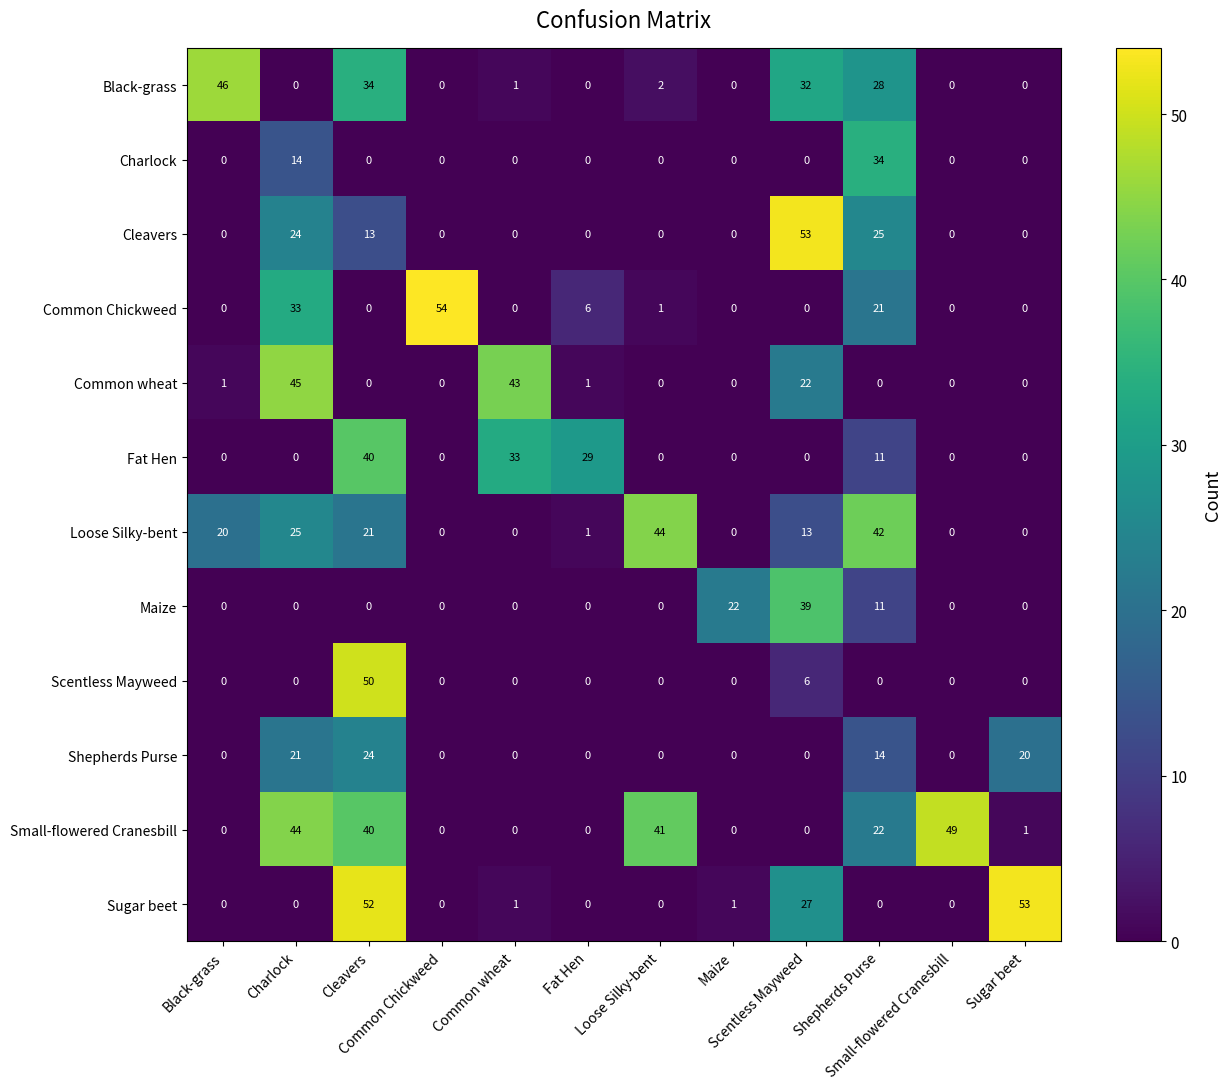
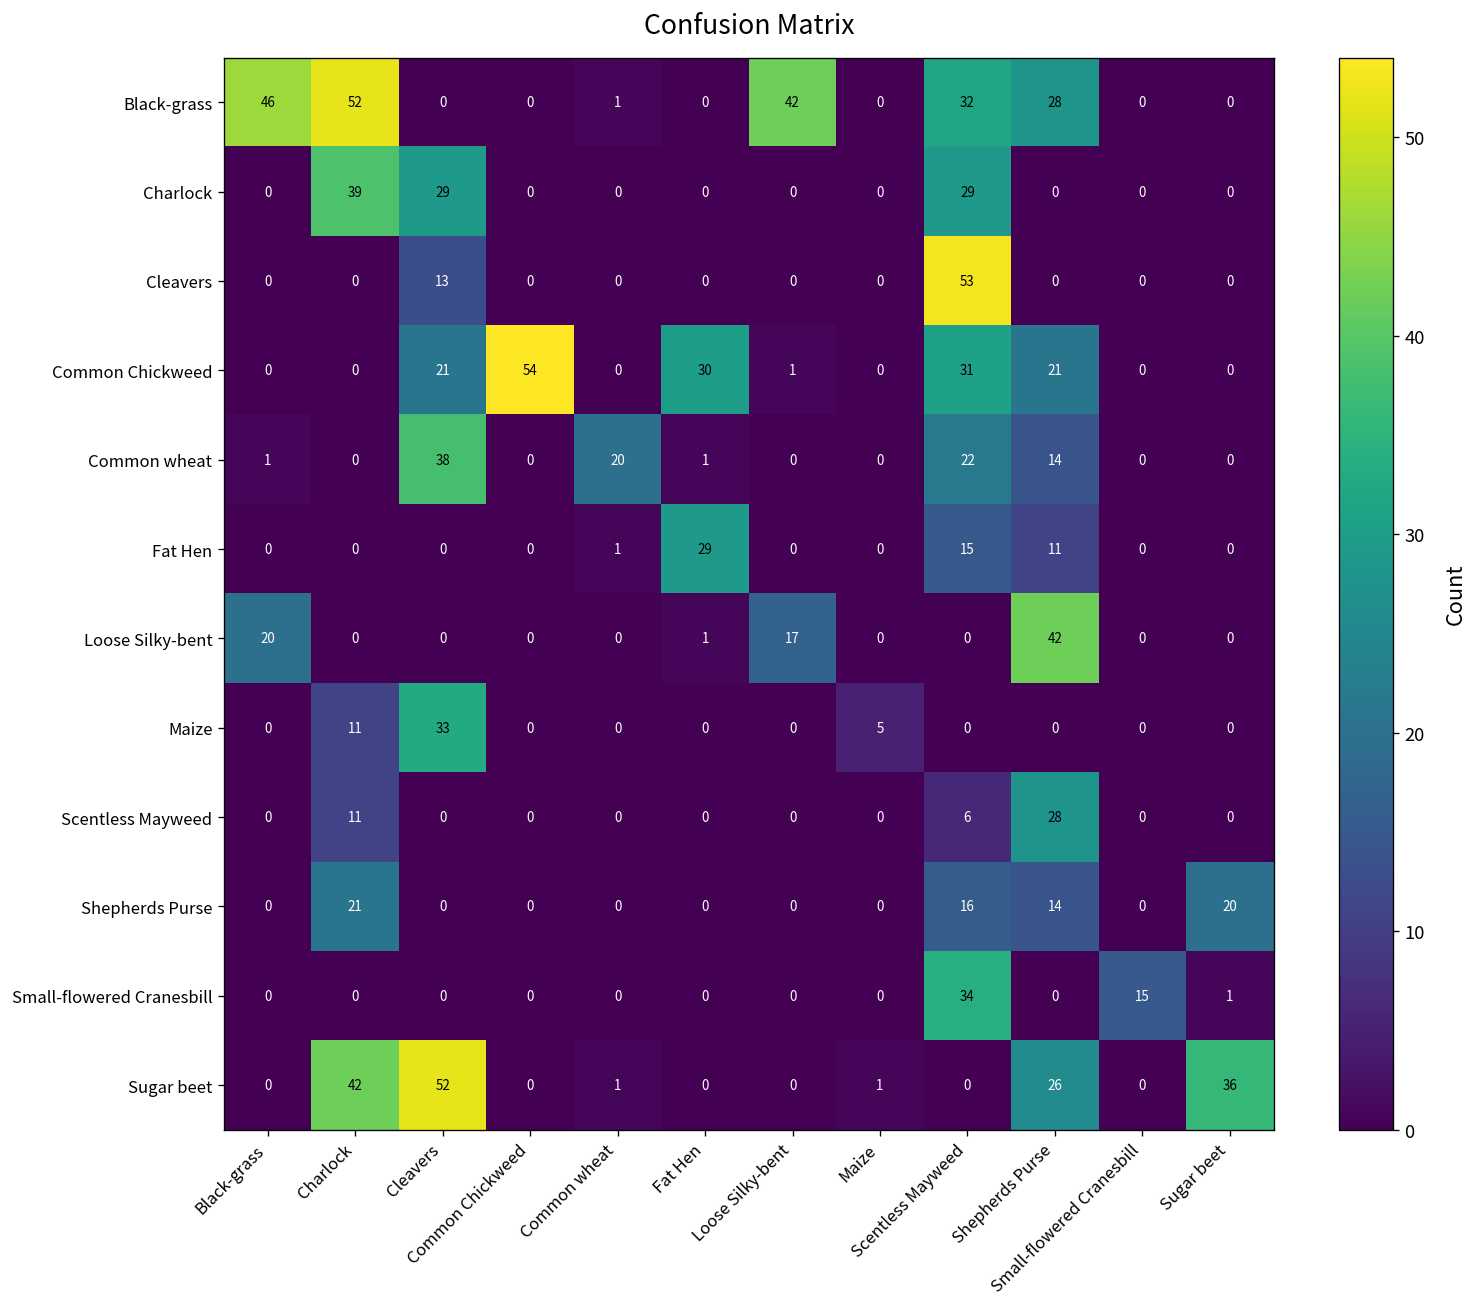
  {
    "Black-grass": {
      "Black-grass": 46,
-     "Charlock": 0,
-     "Cleavers": 34,
+     "Charlock": 52,
+     "Cleavers": 0,
      "Common Chickweed": 0,
      "Common wheat": 1,
      "Fat Hen": 0,
-     "Loose Silky-bent": 2,
+     "Loose Silky-bent": 42,
      "Maize": 0,
      "Scentless Mayweed": 32,
      "Shepherds Purse": 28,
      "Small-flowered Cranesbill": 0,
      "Sugar beet": 0
    },
    "Charlock": {
      "Black-grass": 0,
-     "Charlock": 14,
-     "Cleavers": 0,
+     "Charlock": 39,
+     "Cleavers": 29,
      "Common Chickweed": 0,
      "Common wheat": 0,
      "Fat Hen": 0,
      "Loose Silky-bent": 0,
      "Maize": 0,
-     "Scentless Mayweed": 0,
-     "Shepherds Purse": 34,
+     "Scentless Mayweed": 29,
+     "Shepherds Purse": 0,
      "Small-flowered Cranesbill": 0,
      "Sugar beet": 0
    },
    "Cleavers": {
      "Black-grass": 0,
-     "Charlock": 24,
+     "Charlock": 0,
      "Cleavers": 13,
      "Common Chickweed": 0,
      "Common wheat": 0,
      "Fat Hen": 0,
      "Loose Silky-bent": 0,
      "Maize": 0,
      "Scentless Mayweed": 53,
-     "Shepherds Purse": 25,
+     "Shepherds Purse": 0,
      "Small-flowered Cranesbill": 0,
      "Sugar beet": 0
    },
    "Common Chickweed": {
      "Black-grass": 0,
-     "Charlock": 33,
-     "Cleavers": 0,
+     "Charlock": 0,
+     "Cleavers": 21,
      "Common Chickweed": 54,
      "Common wheat": 0,
-     "Fat Hen": 6,
+     "Fat Hen": 30,
      "Loose Silky-bent": 1,
      "Maize": 0,
-     "Scentless Mayweed": 0,
+     "Scentless Mayweed": 31,
      "Shepherds Purse": 21,
      "Small-flowered Cranesbill": 0,
      "Sugar beet": 0
    },
    "Common wheat": {
      "Black-grass": 1,
-     "Charlock": 45,
-     "Cleavers": 0,
+     "Charlock": 0,
+     "Cleavers": 38,
      "Common Chickweed": 0,
-     "Common wheat": 43,
+     "Common wheat": 20,
      "Fat Hen": 1,
      "Loose Silky-bent": 0,
      "Maize": 0,
      "Scentless Mayweed": 22,
-     "Shepherds Purse": 0,
+     "Shepherds Purse": 14,
      "Small-flowered Cranesbill": 0,
      "Sugar beet": 0
    },
    "Fat Hen": {
      "Black-grass": 0,
      "Charlock": 0,
-     "Cleavers": 40,
+     "Cleavers": 0,
      "Common Chickweed": 0,
-     "Common wheat": 33,
+     "Common wheat": 1,
      "Fat Hen": 29,
      "Loose Silky-bent": 0,
      "Maize": 0,
-     "Scentless Mayweed": 0,
+     "Scentless Mayweed": 15,
      "Shepherds Purse": 11,
      "Small-flowered Cranesbill": 0,
      "Sugar beet": 0
    },
    "Loose Silky-bent": {
      "Black-grass": 20,
-     "Charlock": 25,
-     "Cleavers": 21,
+     "Charlock": 0,
+     "Cleavers": 0,
      "Common Chickweed": 0,
      "Common wheat": 0,
      "Fat Hen": 1,
-     "Loose Silky-bent": 44,
+     "Loose Silky-bent": 17,
      "Maize": 0,
-     "Scentless Mayweed": 13,
+     "Scentless Mayweed": 0,
      "Shepherds Purse": 42,
      "Small-flowered Cranesbill": 0,
      "Sugar beet": 0
    },
    "Maize": {
      "Black-grass": 0,
-     "Charlock": 0,
-     "Cleavers": 0,
+     "Charlock": 11,
+     "Cleavers": 33,
      "Common Chickweed": 0,
      "Common wheat": 0,
      "Fat Hen": 0,
      "Loose Silky-bent": 0,
-     "Maize": 22,
-     "Scentless Mayweed": 39,
-     "Shepherds Purse": 11,
+     "Maize": 5,
+     "Scentless Mayweed": 0,
+     "Shepherds Purse": 0,
      "Small-flowered Cranesbill": 0,
      "Sugar beet": 0
    },
    "Scentless Mayweed": {
      "Black-grass": 0,
-     "Charlock": 0,
-     "Cleavers": 50,
+     "Charlock": 11,
+     "Cleavers": 0,
      "Common Chickweed": 0,
      "Common wheat": 0,
      "Fat Hen": 0,
      "Loose Silky-bent": 0,
      "Maize": 0,
      "Scentless Mayweed": 6,
-     "Shepherds Purse": 0,
+     "Shepherds Purse": 28,
      "Small-flowered Cranesbill": 0,
      "Sugar beet": 0
    },
    "Shepherds Purse": {
      "Black-grass": 0,
      "Charlock": 21,
-     "Cleavers": 24,
+     "Cleavers": 0,
      "Common Chickweed": 0,
      "Common wheat": 0,
      "Fat Hen": 0,
      "Loose Silky-bent": 0,
      "Maize": 0,
-     "Scentless Mayweed": 0,
+     "Scentless Mayweed": 16,
      "Shepherds Purse": 14,
      "Small-flowered Cranesbill": 0,
      "Sugar beet": 20
    },
    "Small-flowered Cranesbill": {
      "Black-grass": 0,
-     "Charlock": 44,
-     "Cleavers": 40,
+     "Charlock": 0,
+     "Cleavers": 0,
      "Common Chickweed": 0,
      "Common wheat": 0,
      "Fat Hen": 0,
-     "Loose Silky-bent": 41,
+     "Loose Silky-bent": 0,
      "Maize": 0,
-     "Scentless Mayweed": 0,
-     "Shepherds Purse": 22,
-     "Small-flowered Cranesbill": 49,
+     "Scentless Mayweed": 34,
+     "Shepherds Purse": 0,
+     "Small-flowered Cranesbill": 15,
      "Sugar beet": 1
    },
    "Sugar beet": {
      "Black-grass": 0,
-     "Charlock": 0,
+     "Charlock": 42,
      "Cleavers": 52,
      "Common Chickweed": 0,
      "Common wheat": 1,
      "Fat Hen": 0,
      "Loose Silky-bent": 0,
      "Maize": 1,
-     "Scentless Mayweed": 27,
-     "Shepherds Purse": 0,
+     "Scentless Mayweed": 0,
+     "Shepherds Purse": 26,
      "Small-flowered Cranesbill": 0,
-     "Sugar beet": 53
+     "Sugar beet": 36
    }
  }
